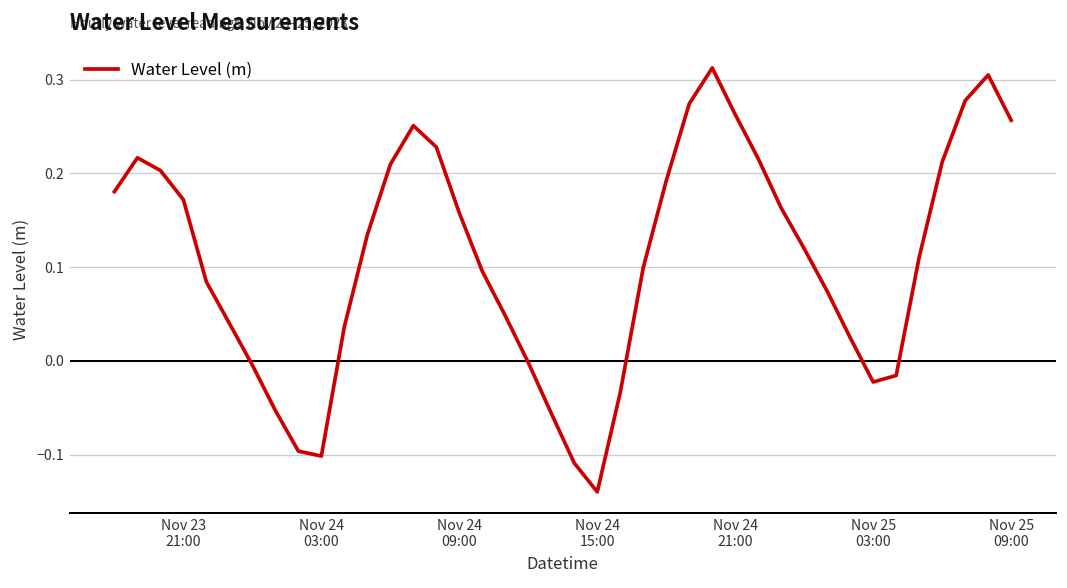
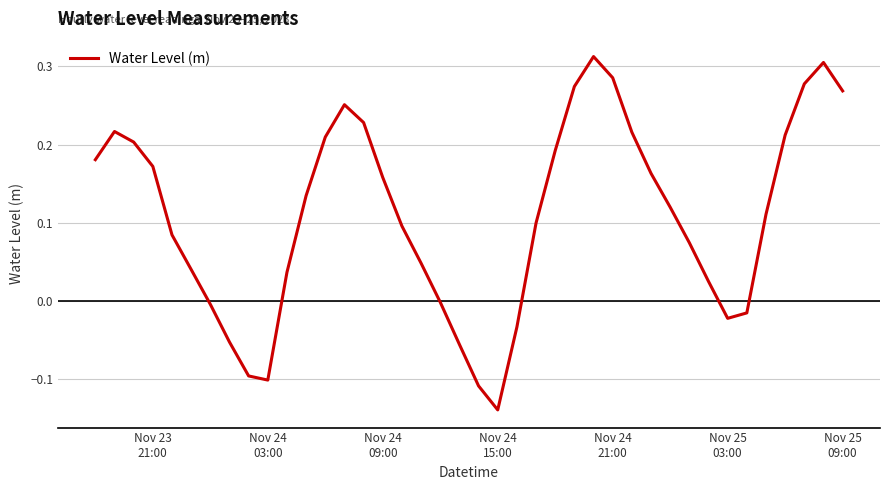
  {
    "Nov 23 21:00": 0.17,
    "Nov 24 03:00": -0.10,
    "Nov 24 09:00": 0.16,
    "Nov 24 15:00": -0.14,
-   "Nov 24 21:00": 0.26,
+   "Nov 24 21:00": 0.29,
    "Nov 25 03:00": -0.02,
-   "Nov 25 09:00": 0.26
+   "Nov 25 09:00": 0.27
  }
